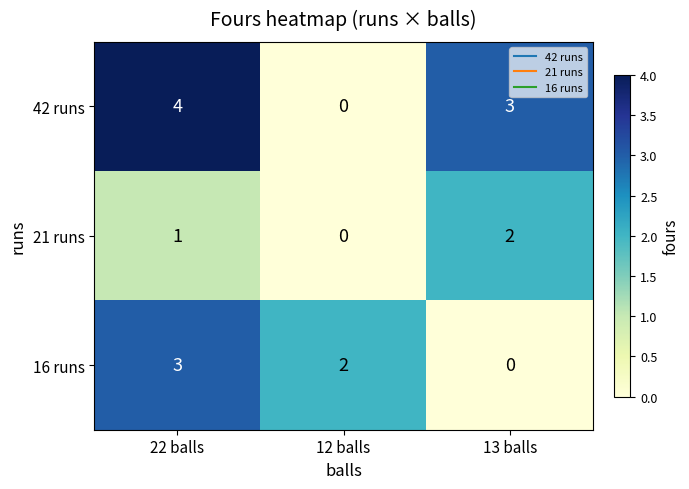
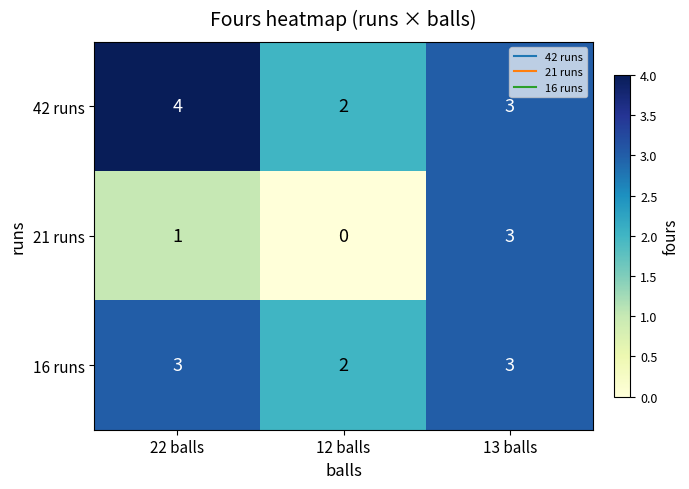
  {
    "42 runs": {
      "22 balls": 4,
-     "12 balls": 0,
+     "12 balls": 2,
      "13 balls": 3
    },
    "21 runs": {
      "22 balls": 1,
      "12 balls": 0,
-     "13 balls": 2
+     "13 balls": 3
    },
    "16 runs": {
      "22 balls": 3,
      "12 balls": 2,
-     "13 balls": 0
+     "13 balls": 3
    }
  }
